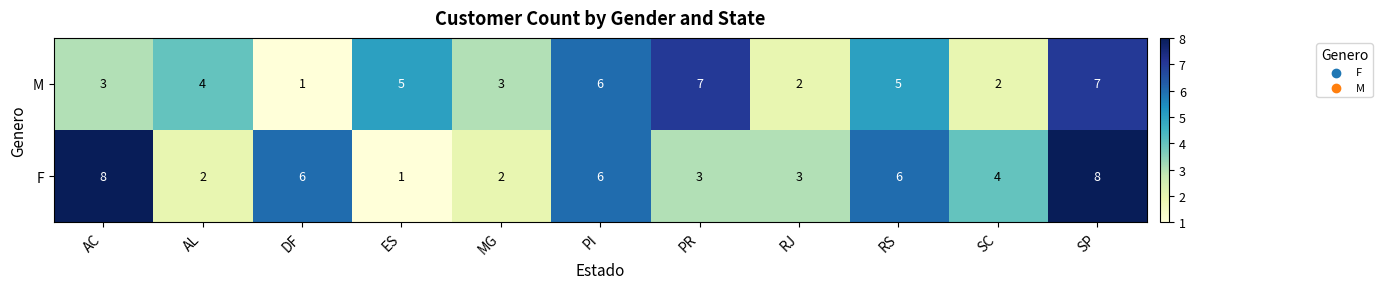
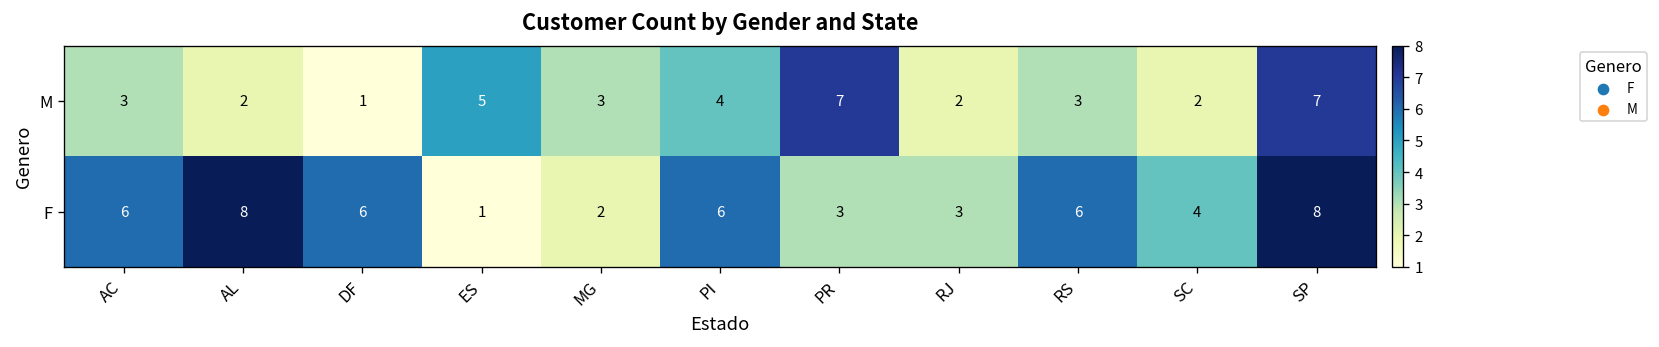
  {
    "M": {
      "AC": 3,
-     "AL": 4,
+     "AL": 2,
      "DF": 1,
      "ES": 5,
      "MG": 3,
-     "PI": 6,
+     "PI": 4,
      "PR": 7,
      "RJ": 2,
-     "RS": 5,
+     "RS": 3,
      "SC": 2,
      "SP": 7
    },
    "F": {
-     "AC": 8,
-     "AL": 2,
+     "AC": 6,
+     "AL": 8,
      "DF": 6,
      "ES": 1,
      "MG": 2,
      "PI": 6,
      "PR": 3,
      "RJ": 3,
      "RS": 6,
      "SC": 4,
      "SP": 8
    }
  }
